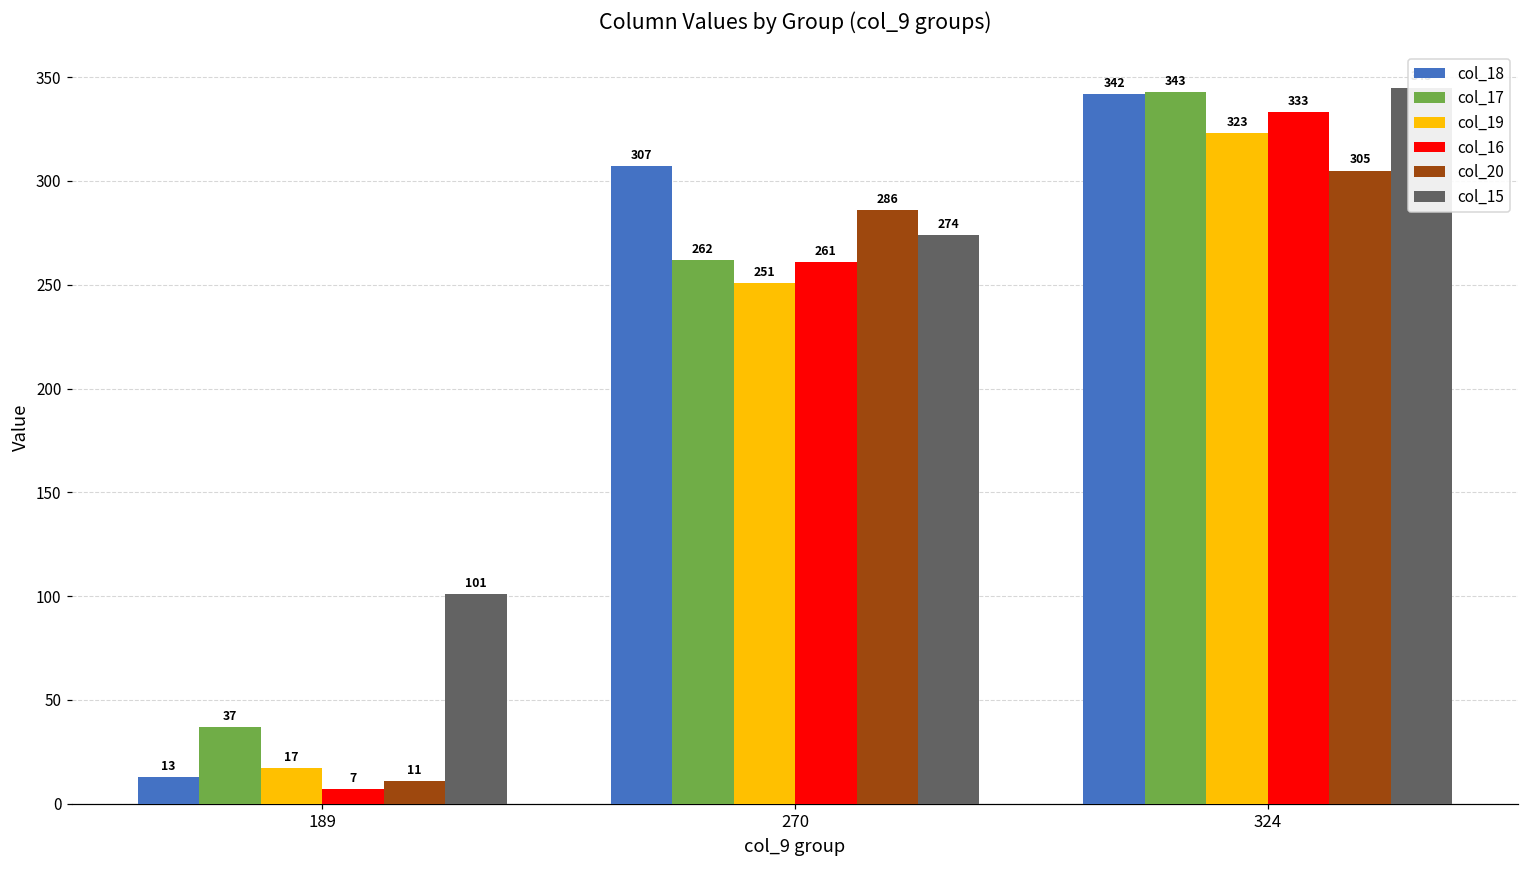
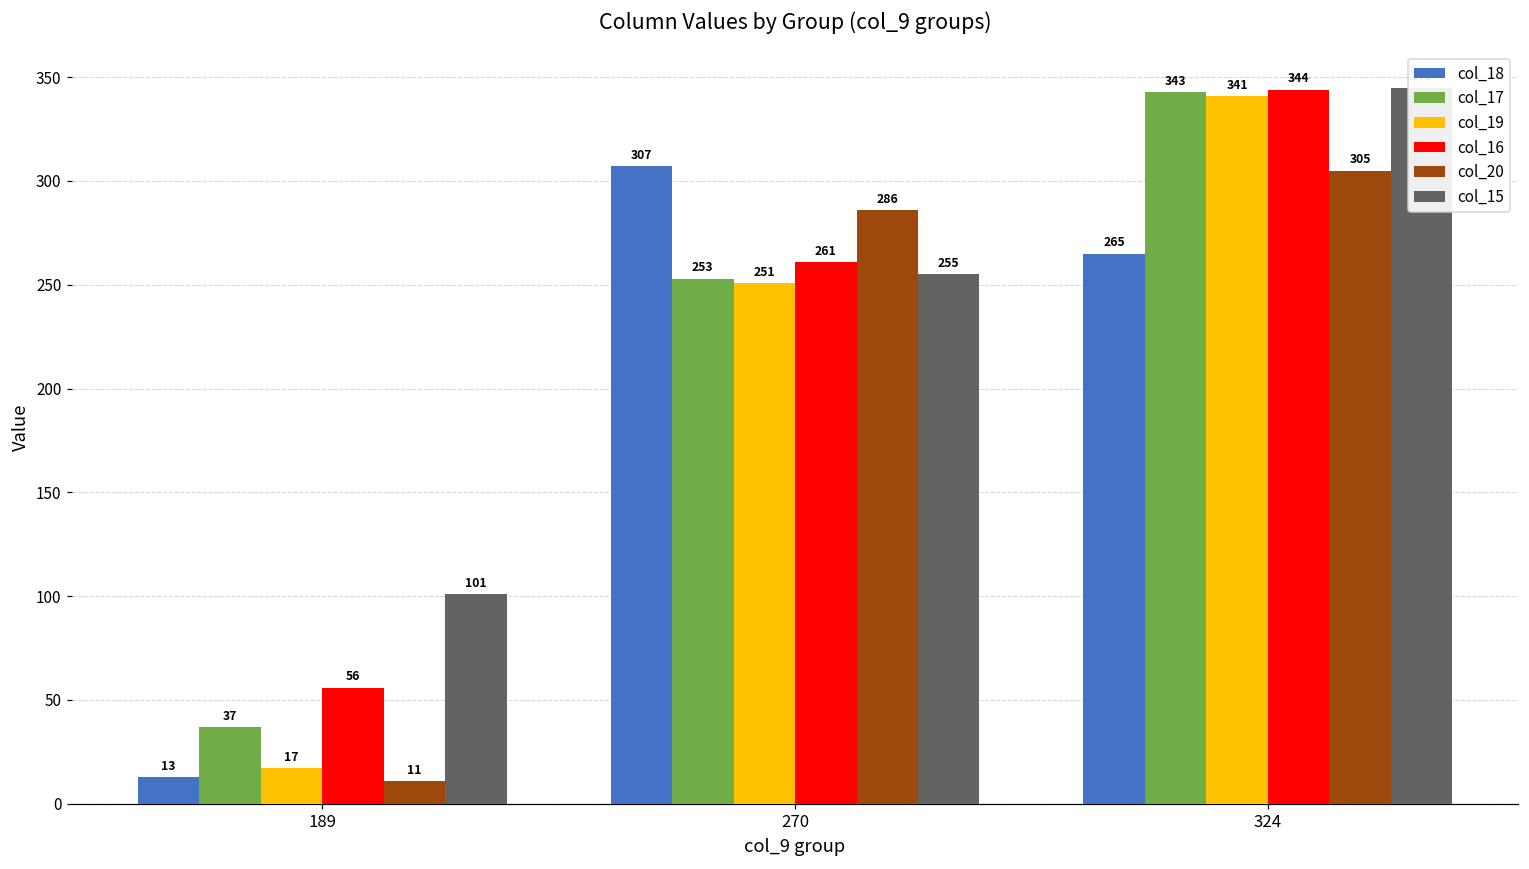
  {
    "col_18": {
      "189": 13,
      "270": 307,
-     "324": 342
+     "324": 265
    },
    "col_17": {
      "189": 37,
-     "270": 262,
+     "270": 253,
      "324": 343
    },
    "col_19": {
      "189": 17,
      "270": 251,
-     "324": 323
+     "324": 341
    },
    "col_16": {
-     "189": 7,
+     "189": 56,
      "270": 261,
-     "324": 333
+     "324": 344
    },
    "col_20": {
      "189": 11,
      "270": 286,
      "324": 305
    },
    "col_15": {
      "189": 101,
-     "270": 274
+     "270": 255
    }
  }
